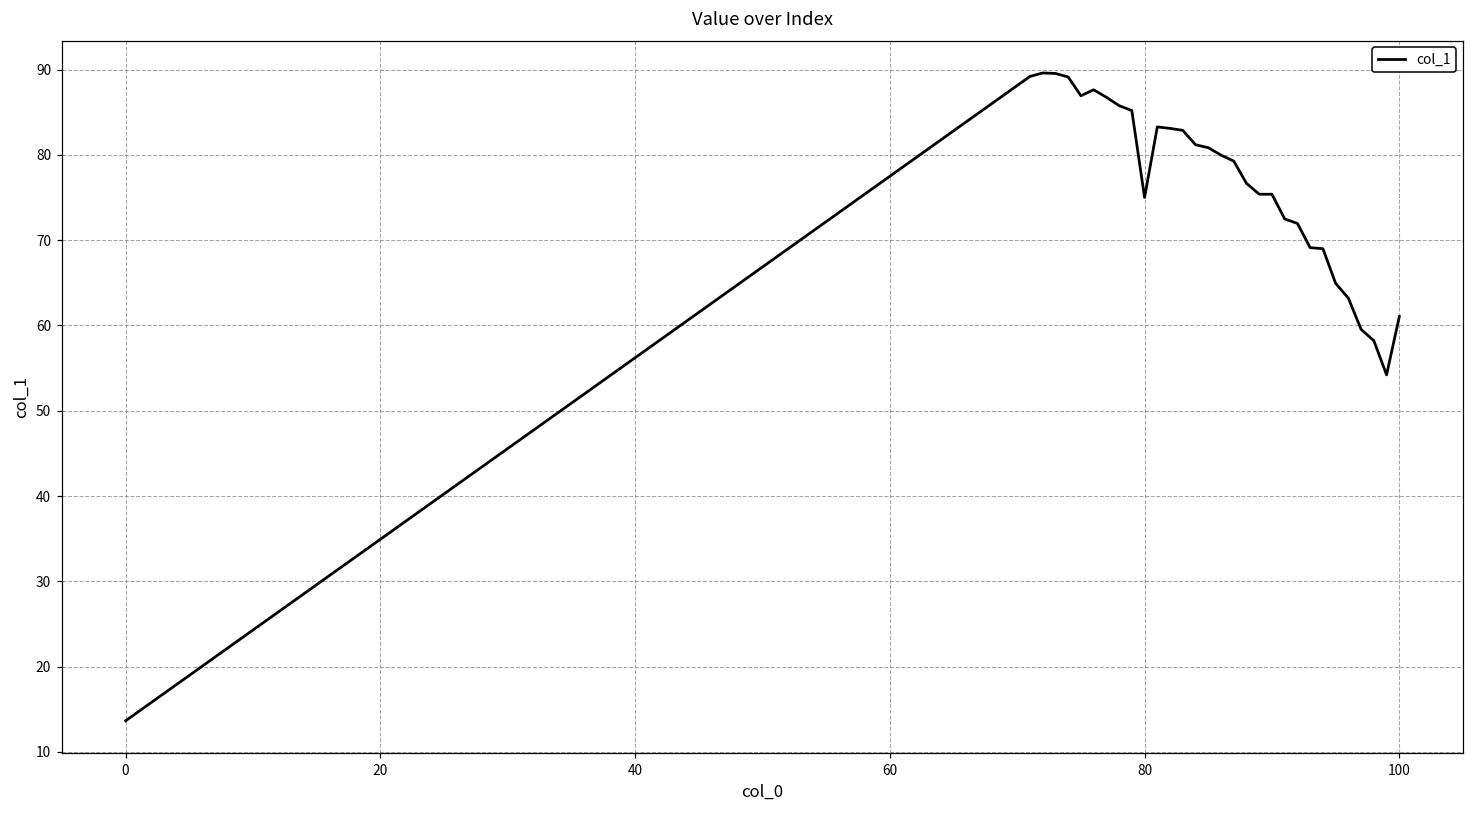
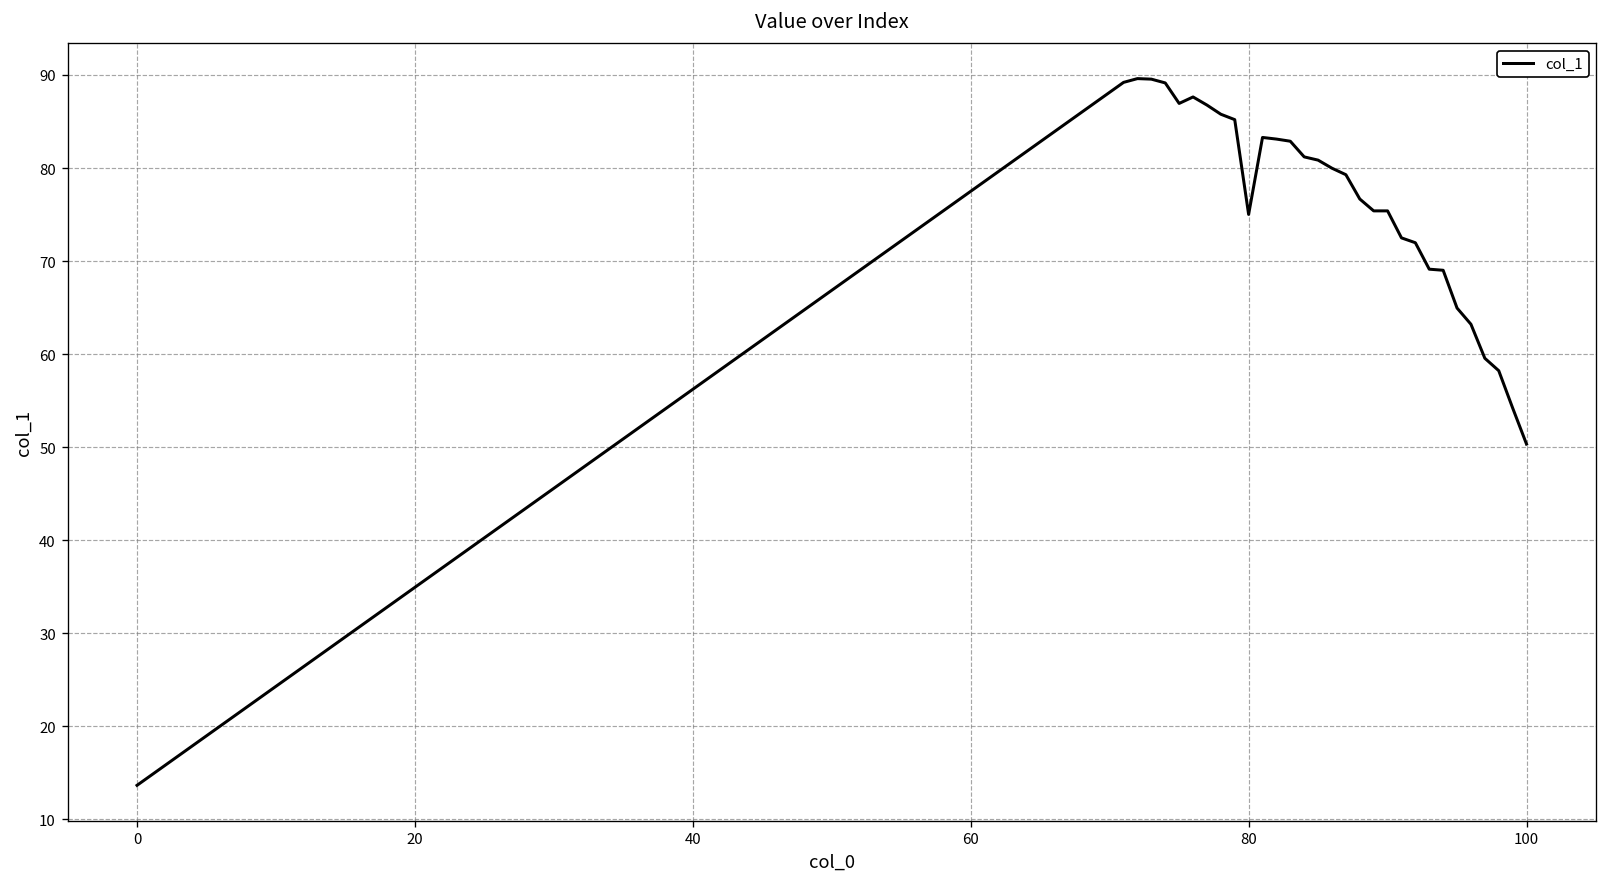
  {
    "0": 14,
    "80": 75,
-   "100": 61
+   "100": 50
  }
